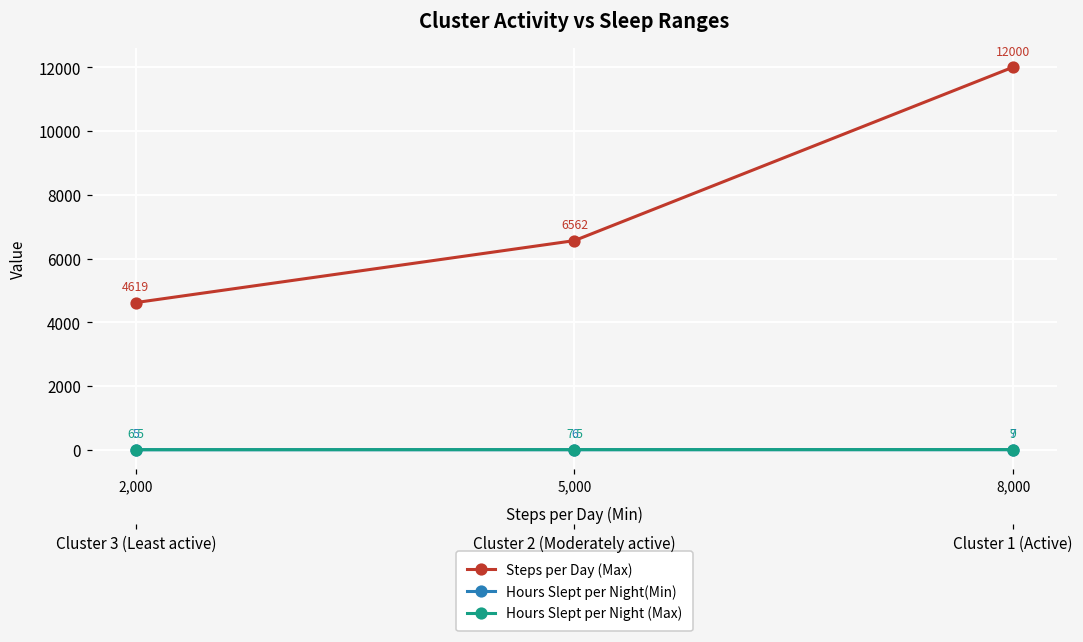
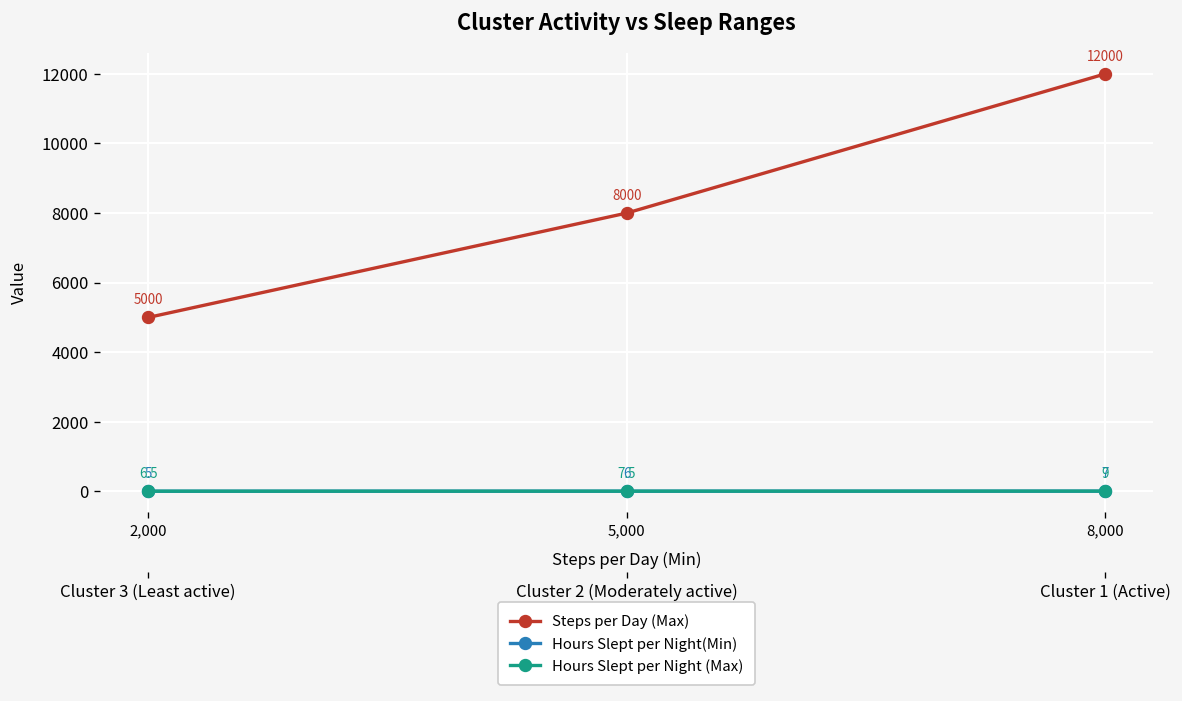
  {
    "Steps per Day (Max)": {
-     "2,000": 4619,
-     "5,000": 6562,
+     "2,000": 5000,
+     "5,000": 8000,
      "8,000": 12000
    }
  }
